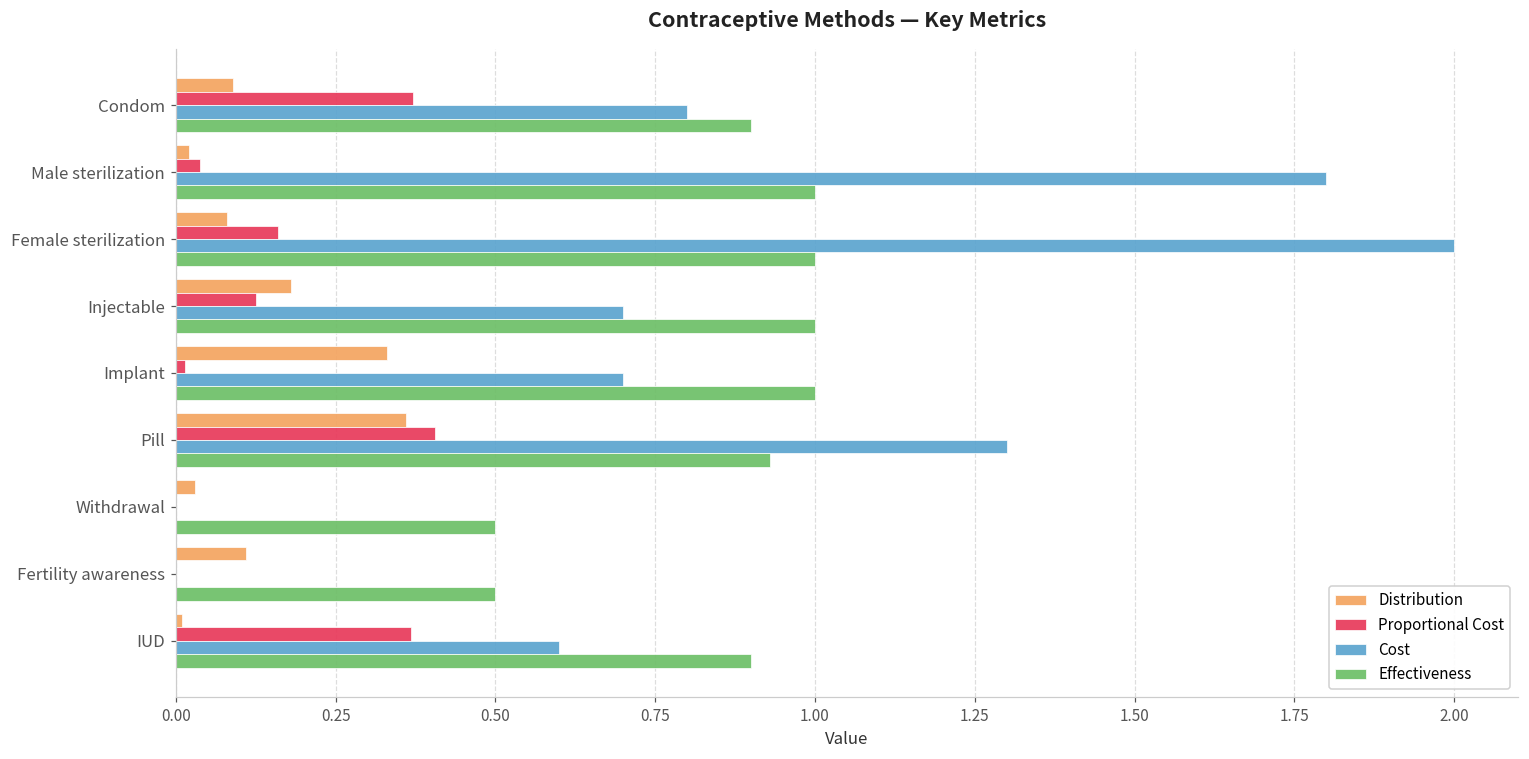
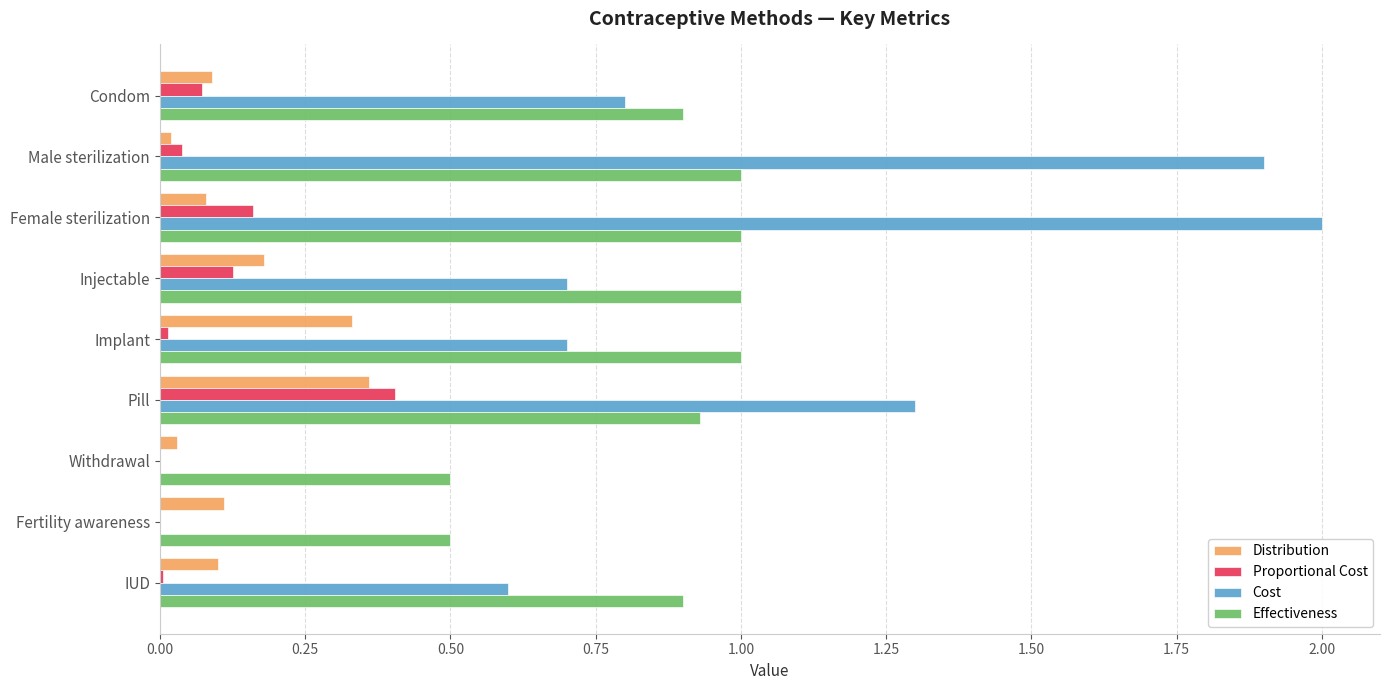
  {
    "Distribution": {
      "Condom": 0.09,
      "Male sterilization": 0.02,
      "Female sterilization": 0.08,
      "Injectable": 0.18,
      "Implant": 0.33,
      "Pill": 0.36,
      "Withdrawal": 0.03,
      "Fertility awareness": 0.11,
-     "IUD": 0.01
+     "IUD": 0.10
    },
    "Proportional Cost": {
-     "Condom": 0.37,
+     "Condom": 0.07,
      "Male sterilization": 0.04,
      "Female sterilization": 0.16,
      "Injectable": 0.13,
      "Implant": 0.01,
      "Pill": 0.41,
      "Withdrawal": 0.00,
      "Fertility awareness": 0.00,
-     "IUD": 0.37
+     "IUD": 0.01
    },
    "Cost": {
      "Condom": 0.8,
-     "Male sterilization": 1.8,
+     "Male sterilization": 1.9,
      "Female sterilization": 2.0,
      "Injectable": 0.7,
      "Implant": 0.7,
      "Pill": 1.3,
      "Withdrawal": 0.0,
      "Fertility awareness": 0.0,
      "IUD": 0.6
    },
    "Effectiveness": {
      "Condom": 0.90,
      "Male sterilization": 1.00,
      "Female sterilization": 1.00,
      "Injectable": 1.00,
      "Implant": 1.00,
      "Pill": 0.93,
      "Withdrawal": 0.50,
      "Fertility awareness": 0.50,
      "IUD": 0.90
    }
  }
